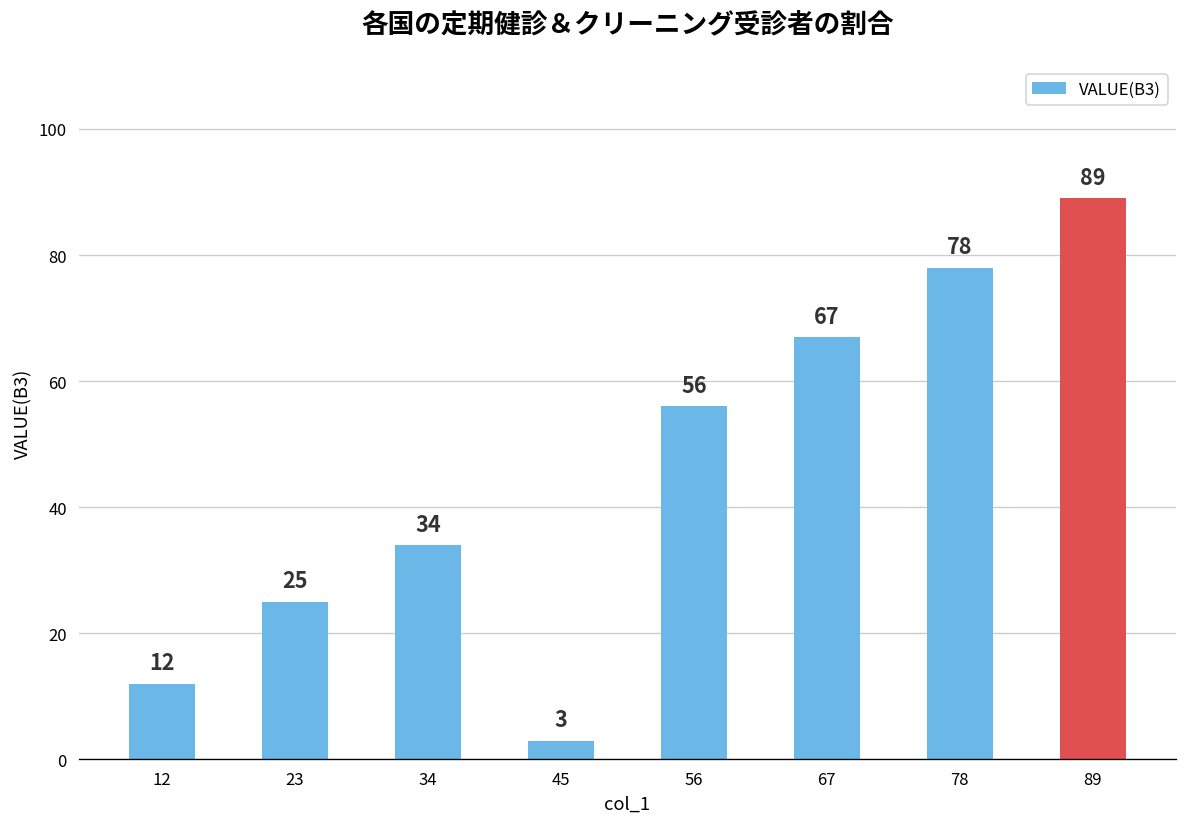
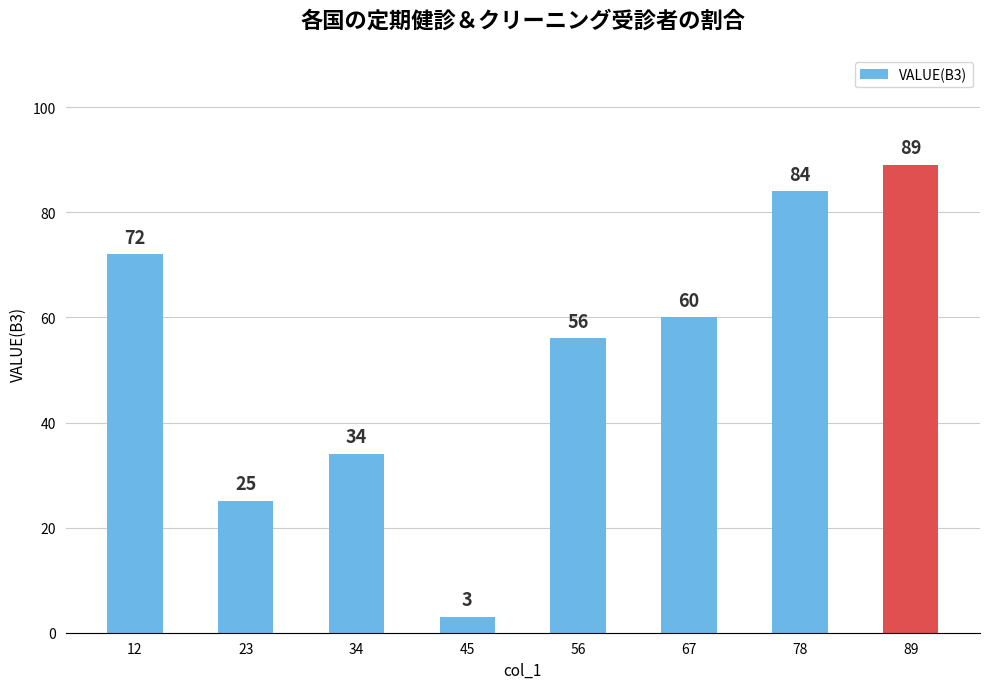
  {
-   "12": 12,
+   "12": 72,
    "23": 25,
    "34": 34,
    "45": 3,
    "56": 56,
-   "67": 67,
-   "78": 78,
+   "67": 60,
+   "78": 84,
    "89": 89
  }
